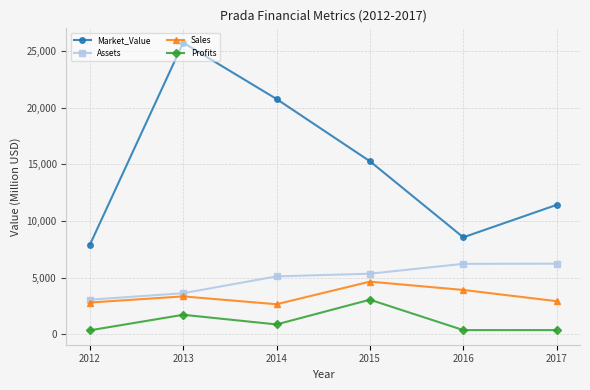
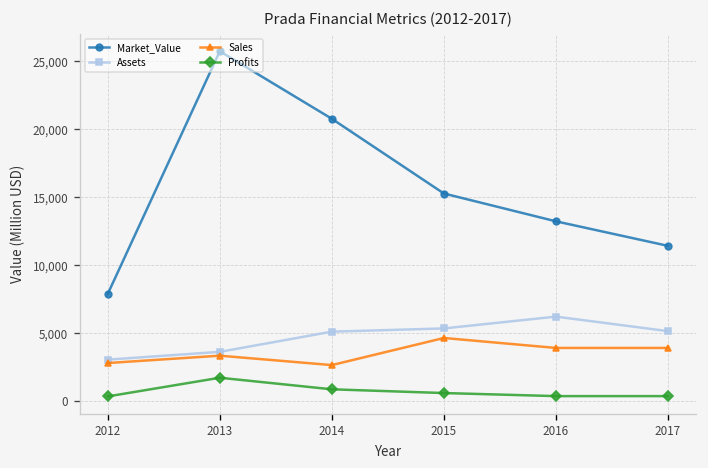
  {
    "Market_Value": {
      "2012": "7,900",
      "2014": "20,800",
      "2015": "15,300",
-     "2016": "8,600",
+     "2016": "13,200",
      "2017": "11,400"
    },
    "Assets": {
      "2012": "3,100",
      "2013": "3,600",
      "2014": "5,100",
      "2015": "5,300",
      "2016": "6,200",
-     "2017": "6,200"
+     "2017": "5,100"
    },
    "Sales": {
      "2012": "2,800",
      "2013": "3,300",
      "2014": "2,600",
      "2015": "4,600",
      "2016": "3,900",
-     "2017": "2,900"
+     "2017": "3,900"
    },
    "Profits": {
      "2012": "300",
      "2013": "1,700",
      "2014": "900",
-     "2015": "3,000",
+     "2015": "600",
      "2016": "400",
      "2017": "400"
    }
  }
